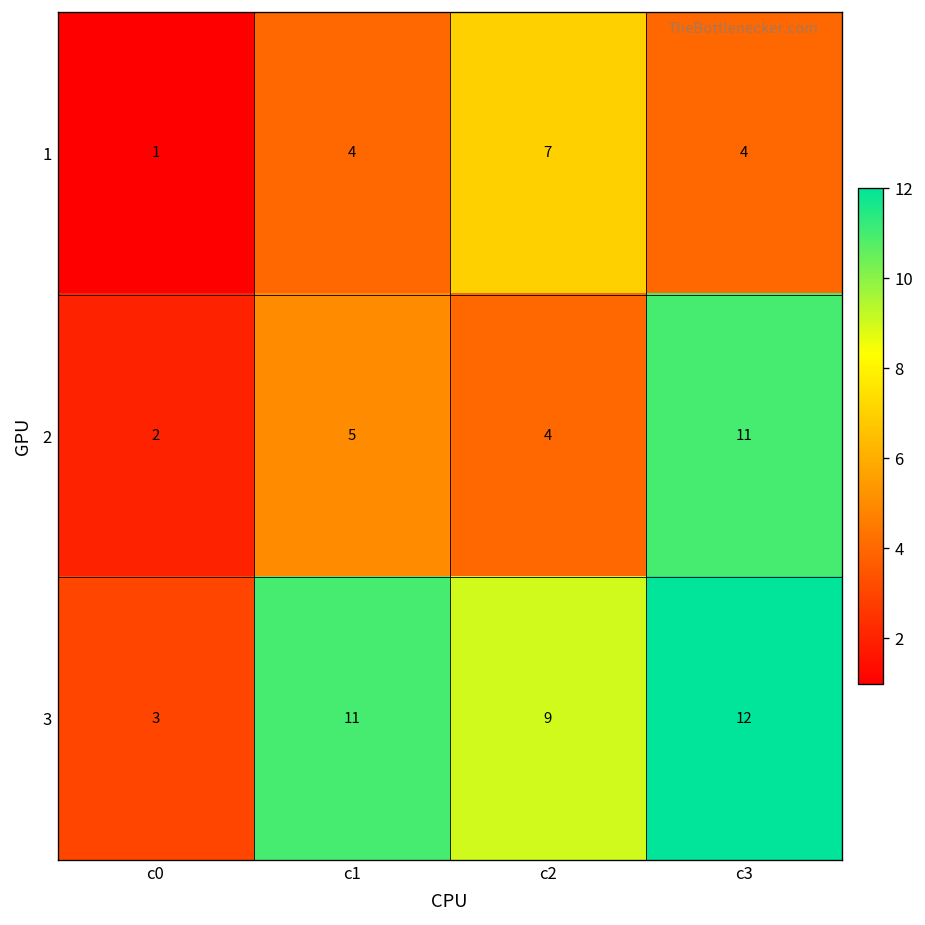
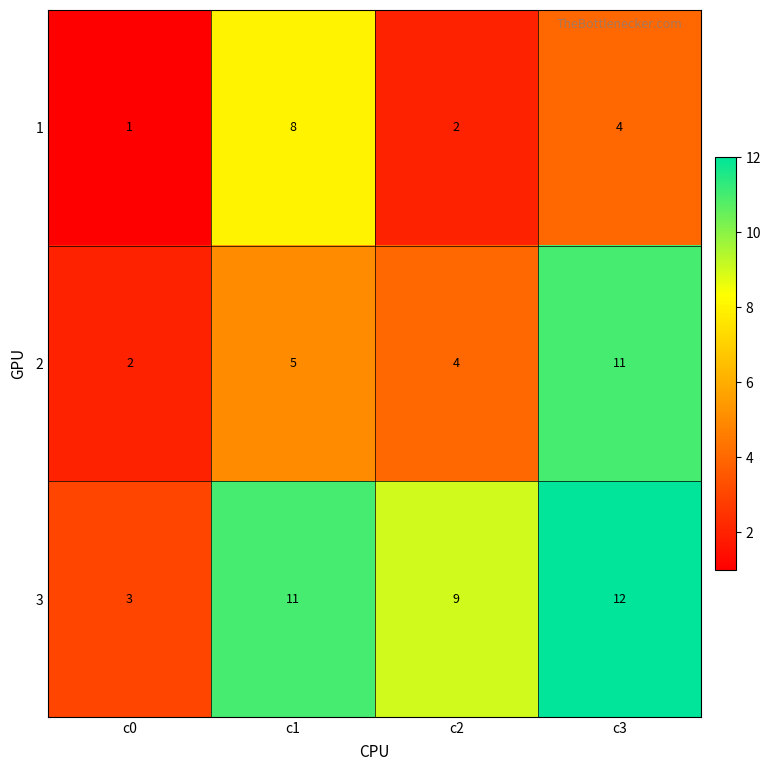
  {
    "1": {
      "c0": 1,
-     "c1": 4,
-     "c2": 7,
+     "c1": 8,
+     "c2": 2,
      "c3": 4
    },
    "2": {
      "c0": 2,
      "c1": 5,
      "c2": 4,
      "c3": 11
    },
    "3": {
      "c0": 3,
      "c1": 11,
      "c2": 9,
      "c3": 12
    }
  }
